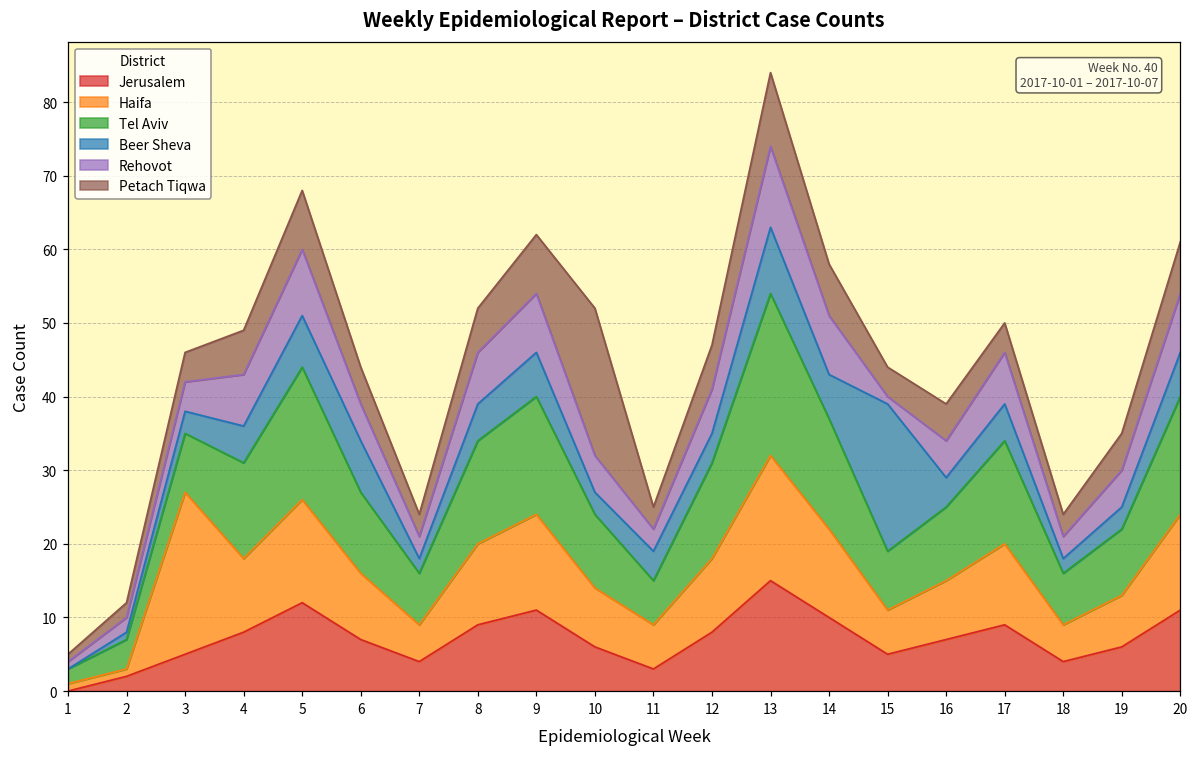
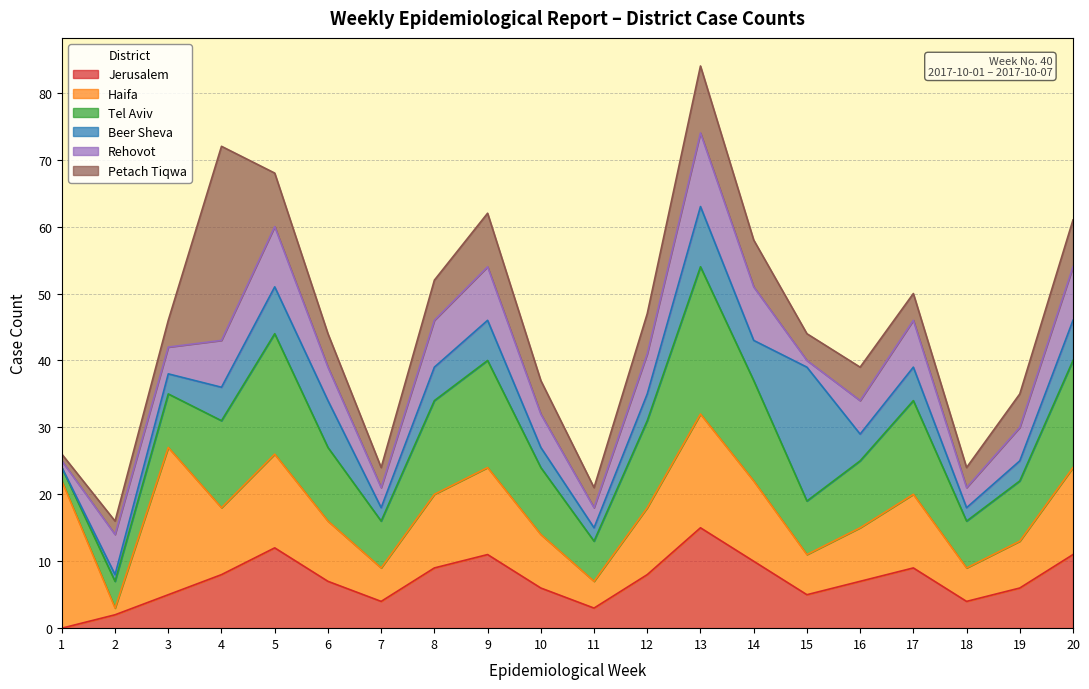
  {
    "Jerusalem": {
      "1": 0,
      "2": 2,
      "3": 5,
      "4": 8,
      "5": 12,
      "6": 7,
      "7": 4,
      "8": 9,
      "9": 11,
      "10": 6,
      "11": 3,
      "12": 8,
      "13": 15,
      "14": 10,
      "15": 5,
      "16": 7,
      "17": 9,
      "18": 4,
      "19": 6,
      "20": 11
    },
    "Haifa": {
-     "1": 1,
+     "1": 22,
      "2": 1,
      "3": 22,
      "4": 10,
      "5": 14,
      "6": 9,
      "7": 5,
      "8": 11,
      "9": 13,
      "10": 8,
-     "11": 6,
+     "11": 4,
      "12": 10,
      "13": 17,
      "14": 12,
      "15": 6,
      "16": 8,
      "17": 11,
      "18": 5,
      "19": 7,
      "20": 13
    },
    "Tel Aviv": {
      "2": 4,
      "3": 8,
      "4": 13,
      "5": 18,
      "6": 11,
      "7": 7,
      "8": 14,
      "9": 16,
      "10": 10,
      "11": 6,
      "12": 13,
      "13": 22,
      "14": 15,
      "15": 8,
      "16": 10,
      "17": 14,
      "18": 7,
      "19": 9,
      "20": 16
    },
    "Beer Sheva": {
      "2": 1,
      "3": 3,
      "4": 5,
      "5": 7,
      "6": 7,
      "7": 2,
      "8": 5,
      "9": 6,
      "10": 3,
-     "11": 4,
+     "11": 2,
      "12": 4,
      "13": 9,
      "14": 6,
      "15": 20,
      "16": 4,
      "17": 5,
      "18": 2,
      "19": 3,
      "20": 6
    },
    "Rehovot": {
      "1": 1,
-     "2": 2,
+     "2": 6,
      "3": 4,
      "4": 7,
      "5": 9,
      "6": 5,
      "7": 3,
      "8": 7,
      "9": 8,
      "10": 5,
      "11": 3,
      "12": 6,
      "13": 11,
      "14": 8,
      "15": 1,
      "16": 5,
      "17": 7,
      "18": 3,
      "19": 5,
      "20": 8
    },
    "Petach Tiqwa": {
      "1": 1,
      "2": 2,
      "3": 4,
-     "4": 6,
+     "4": 29,
      "5": 8,
      "6": 5,
      "7": 3,
      "8": 6,
      "9": 8,
-     "10": 20,
+     "10": 5,
      "11": 3,
      "12": 6,
      "13": 10,
      "14": 7,
      "15": 4,
      "16": 5,
      "17": 4,
      "18": 3,
      "19": 5,
      "20": 7
    }
  }
